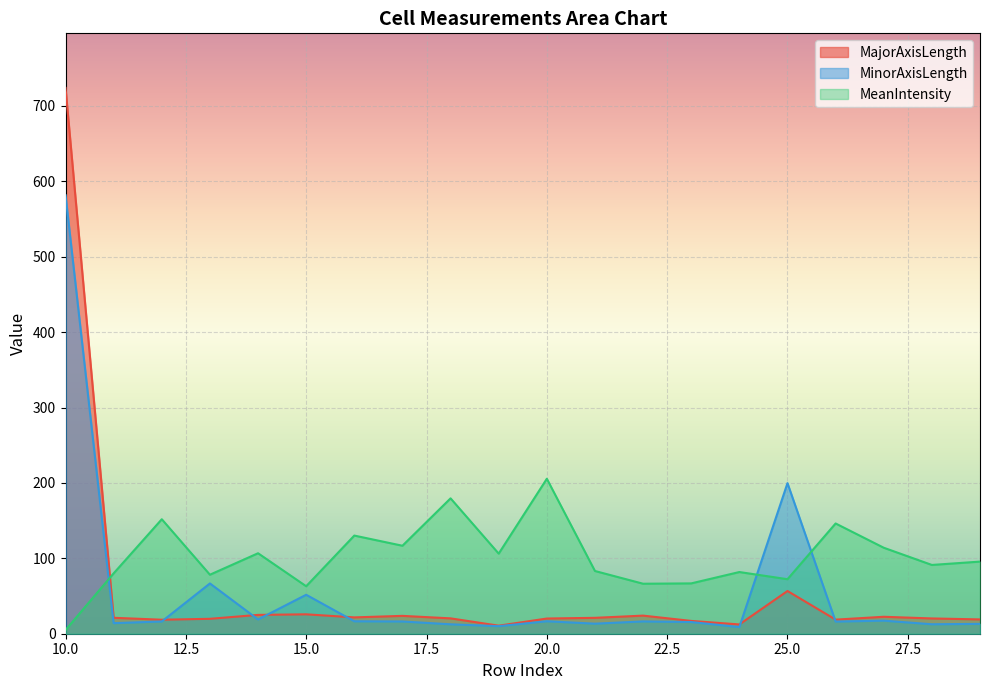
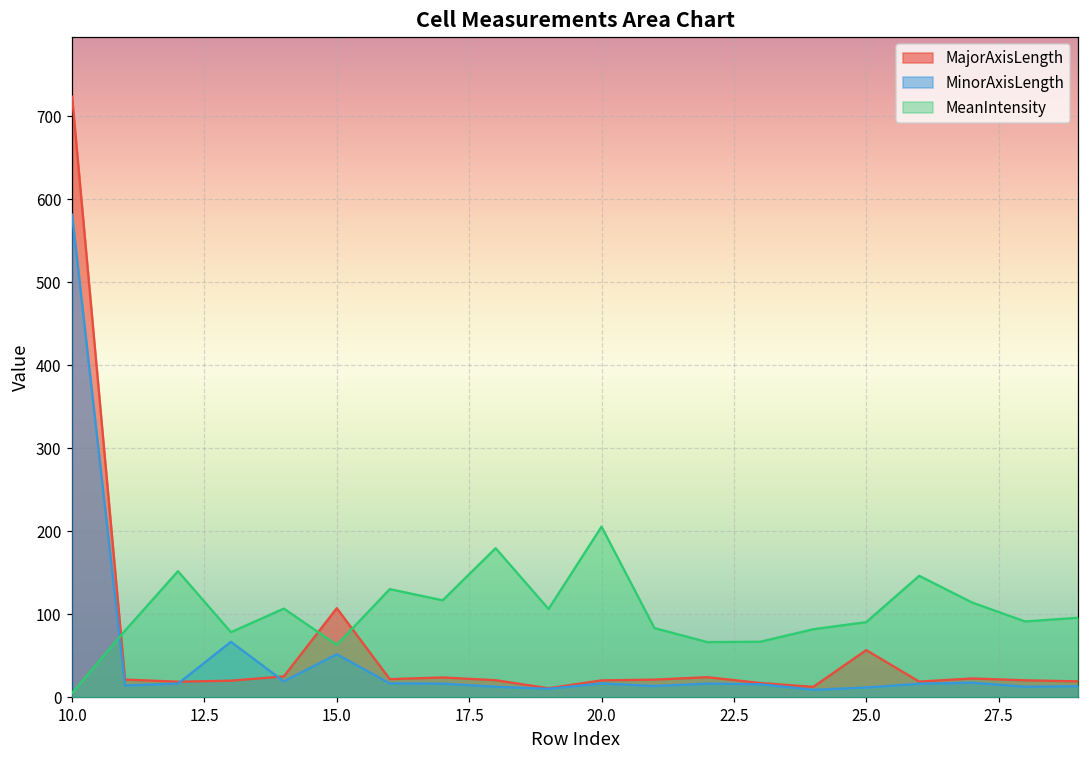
  {
    "MajorAxisLength": {
      "10.0": 720,
-     "15.0": 30,
+     "15.0": 110,
      "20.0": 20,
      "25.0": 60
    },
    "MinorAxisLength": {
      "10.0": 580,
      "15.0": 50,
      "20.0": 20,
-     "25.0": 200
+     "25.0": 10
    },
    "MeanIntensity": {
      "10.0": 0,
      "15.0": 60,
      "20.0": 210,
-     "25.0": 70
+     "25.0": 90
    }
  }
